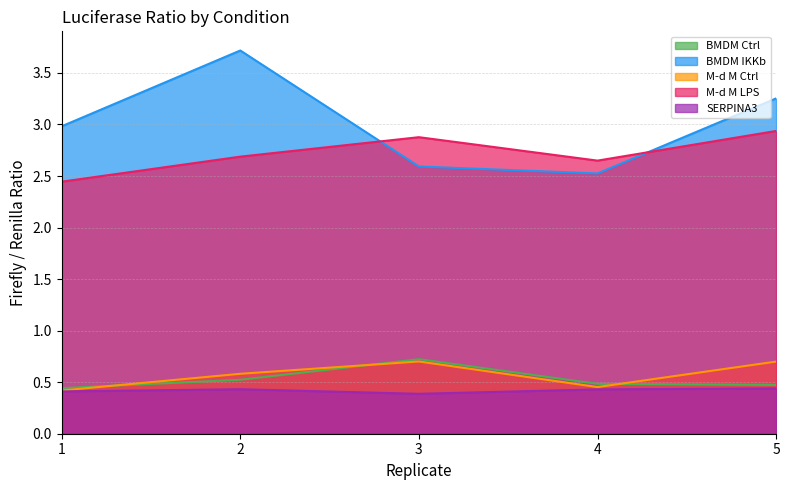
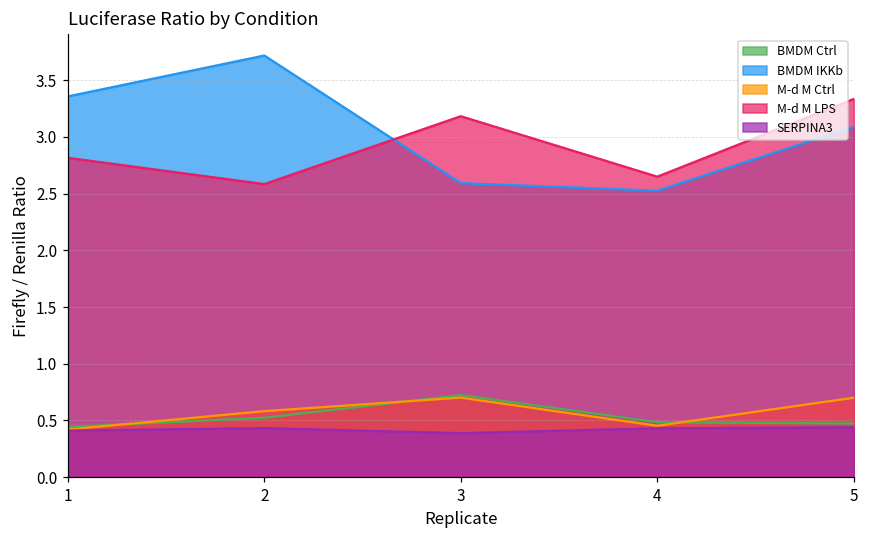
  {
    "BMDM Ctrl": {
      "2": 0.52,
      "4": 0.48,
      "5": 0.47
    },
    "BMDM IKKb": {
-     "1": 2.98,
+     "1": 3.36,
      "2": 3.72,
      "3": 2.59,
      "4": 2.52,
-     "5": 3.25
+     "5": 3.09
    },
    "M-d M Ctrl": {
      "2": 0.58,
      "5": 0.70
    },
    "M-d M LPS": {
-     "1": 2.45,
-     "2": 2.69,
-     "3": 2.88,
+     "1": 2.82,
+     "2": 2.58,
+     "3": 3.18,
      "4": 2.65,
-     "5": 2.94
+     "5": 3.33
    },
    "SERPINA3": {
      "2": 0.43,
      "3": 0.39,
      "5": 0.44
    }
  }
